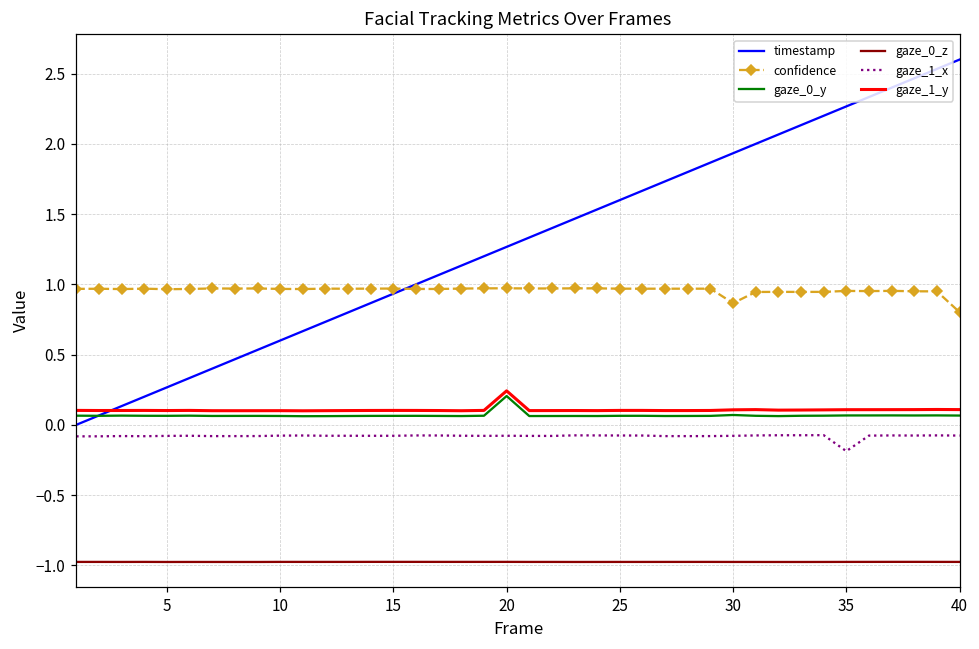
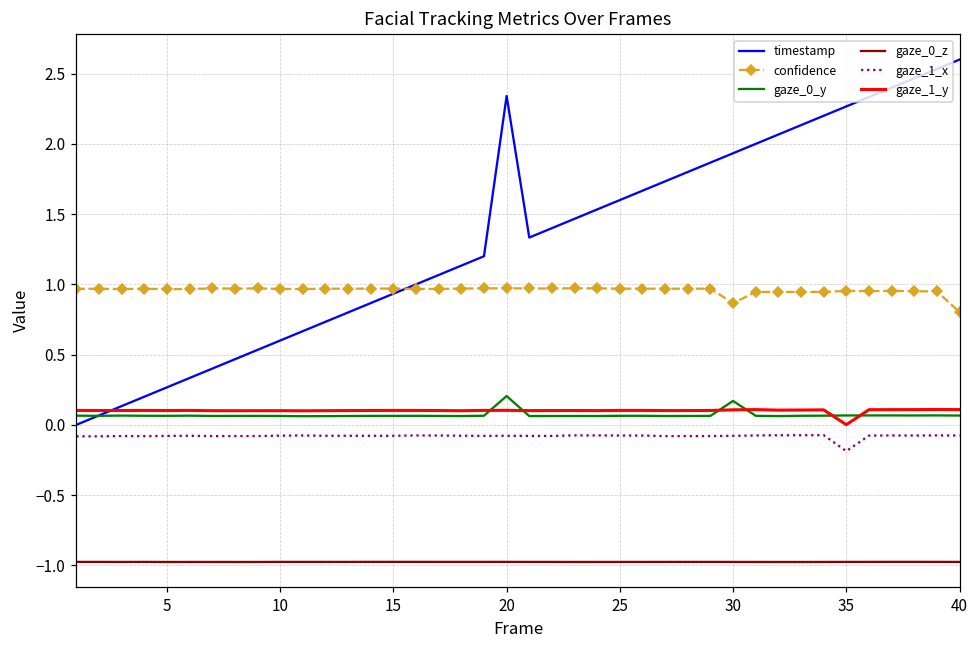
  {
    "timestamp": {
      "5": 0.27,
      "10": 0.60,
      "15": 0.93,
-     "20": 1.27,
+     "20": 2.34,
      "25": 1.60,
      "30": 1.93,
      "35": 2.27,
      "40": 2.60
    },
    "confidence": {
      "5": 0.97,
      "10": 0.97,
      "15": 0.97,
      "20": 0.97,
      "25": 0.97,
      "30": 0.87,
      "35": 0.95,
      "40": 0.80
    },
    "gaze_0_y": {
      "5": 0.06,
      "10": 0.06,
      "15": 0.06,
      "20": 0.20,
      "25": 0.06,
-     "30": 0.07,
+     "30": 0.17,
      "35": 0.07,
      "40": 0.07
    },
    "gaze_0_z": {
      "5": -0.98,
      "10": -0.98,
      "15": -0.98,
      "20": -0.98,
      "25": -0.98,
      "30": -0.98,
      "35": -0.98,
      "40": -0.98
    },
    "gaze_1_x": {
      "5": -0.08,
      "10": -0.08,
      "15": -0.08,
      "20": -0.08,
      "25": -0.08,
      "30": -0.08,
      "35": -0.19,
      "40": -0.08
    },
    "gaze_1_y": {
      "5": 0.10,
      "10": 0.10,
      "15": 0.10,
-     "20": 0.24,
+     "20": 0.10,
      "25": 0.10,
      "30": 0.11,
-     "35": 0.11,
+     "35": 0.00,
      "40": 0.11
    }
  }
